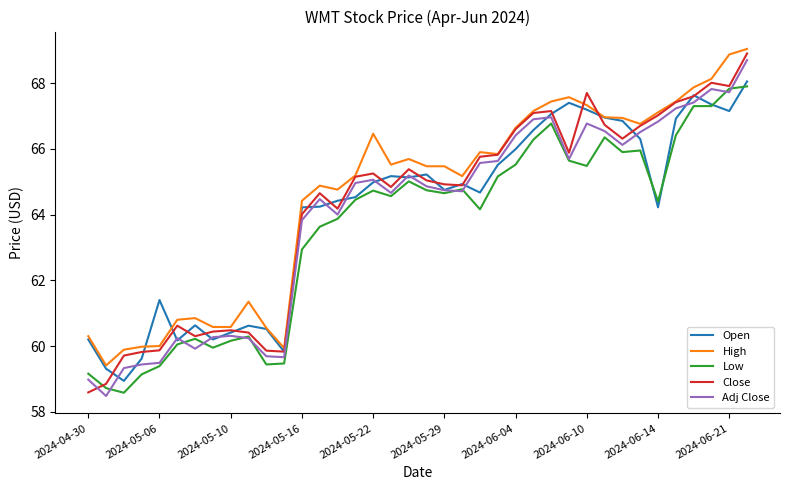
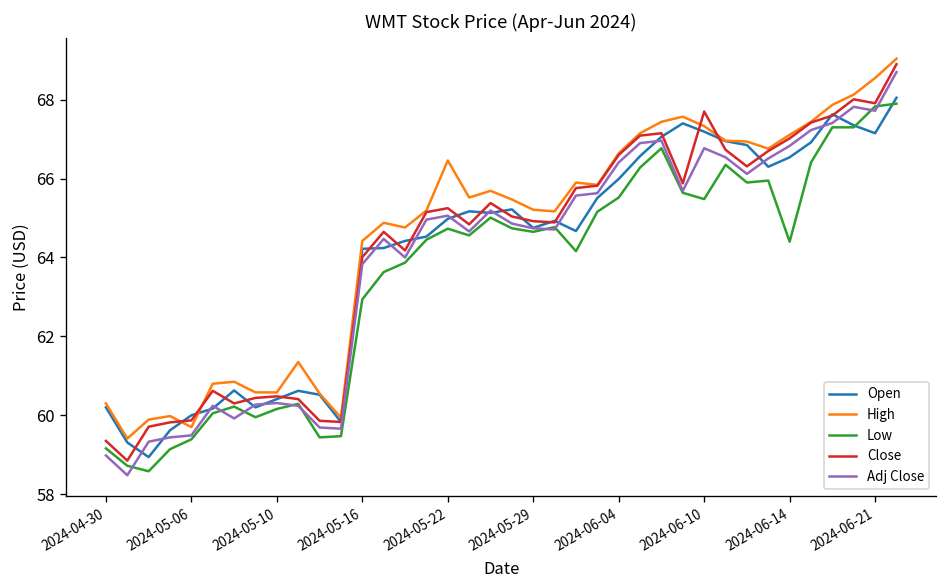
  {
    "Open": {
      "2024-04-30": 60.2,
-     "2024-05-06": 61.4,
+     "2024-05-06": 60.0,
      "2024-05-16": 64.2,
      "2024-05-22": 65.0,
      "2024-06-04": 66.0,
      "2024-06-10": 67.2,
-     "2024-06-14": 64.2,
+     "2024-06-14": 66.5,
      "2024-06-21": 67.2
    },
    "High": {
      "2024-04-30": 60.3,
-     "2024-05-06": 60.0,
+     "2024-05-06": 59.7,
      "2024-05-10": 60.6,
      "2024-05-16": 64.4,
      "2024-05-22": 66.5,
-     "2024-05-29": 65.5,
+     "2024-05-29": 65.2,
      "2024-06-10": 67.3,
      "2024-06-14": 67.1,
-     "2024-06-21": 68.9
+     "2024-06-21": 68.6
    },
    "Low": {
      "2024-04-30": 59.2,
      "2024-05-06": 59.4,
      "2024-05-10": 60.2,
      "2024-05-16": 62.9,
      "2024-05-22": 64.7,
      "2024-05-29": 64.7,
      "2024-06-04": 65.5,
      "2024-06-10": 65.5,
      "2024-06-14": 64.4,
      "2024-06-21": 67.8
    },
    "Close": {
-     "2024-04-30": 58.6,
+     "2024-04-30": 59.4,
      "2024-05-06": 59.9,
      "2024-05-16": 64.0,
      "2024-05-22": 65.3,
      "2024-05-29": 64.9,
      "2024-06-10": 67.7,
      "2024-06-14": 67.0,
      "2024-06-21": 67.9
    },
    "Adj Close": {
      "2024-04-30": 59.0,
      "2024-05-06": 59.5,
      "2024-05-10": 60.3,
      "2024-05-16": 63.8,
      "2024-05-22": 65.1,
      "2024-06-04": 66.4,
      "2024-06-10": 66.8,
      "2024-06-14": 66.8,
      "2024-06-21": 67.7
    }
  }
